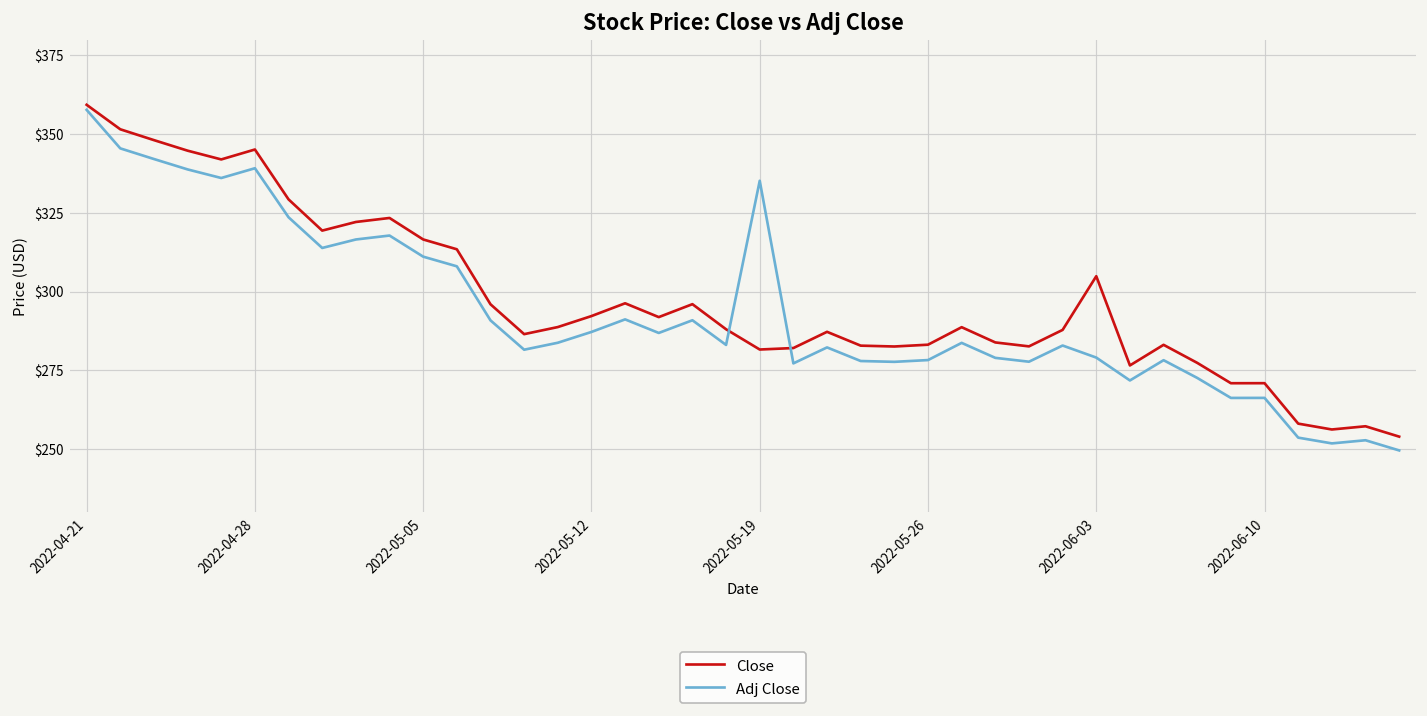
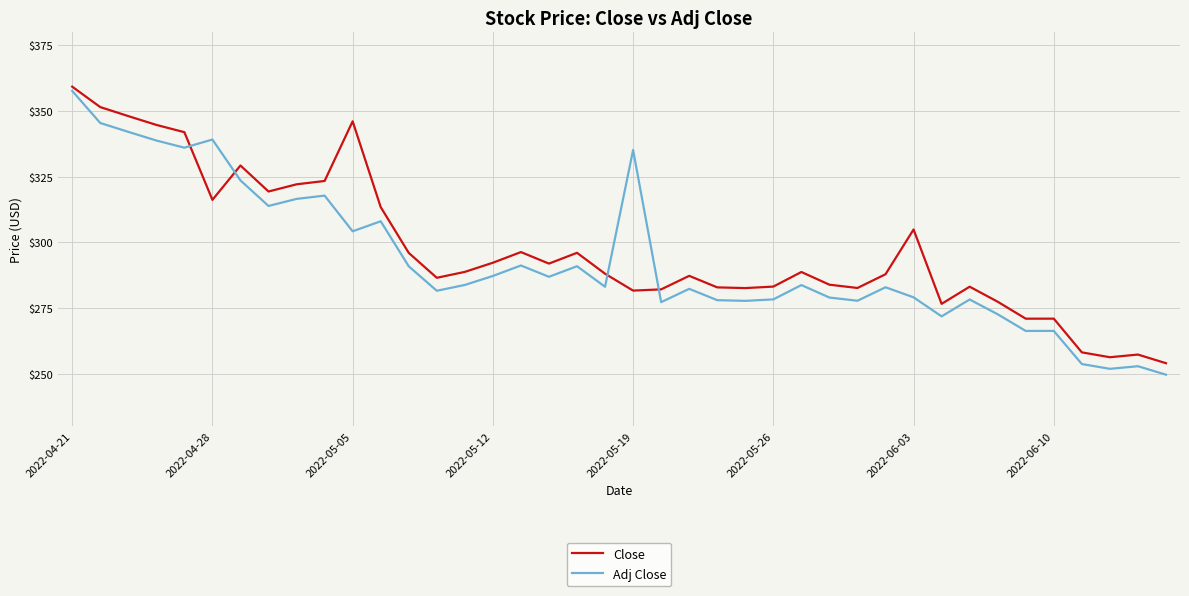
  {
    "Close": {
      "2022-04-21": "$359",
-     "2022-04-28": "$345",
-     "2022-05-05": "$317",
+     "2022-04-28": "$316",
+     "2022-05-05": "$346",
      "2022-05-12": "$292",
      "2022-05-19": "$282",
      "2022-05-26": "$283",
      "2022-06-03": "$305",
      "2022-06-10": "$271"
    },
    "Adj Close": {
      "2022-04-21": "$358",
      "2022-04-28": "$339",
-     "2022-05-05": "$311",
+     "2022-05-05": "$304",
      "2022-05-12": "$287",
      "2022-05-19": "$335",
      "2022-05-26": "$278",
      "2022-06-03": "$279",
      "2022-06-10": "$266"
    }
  }
